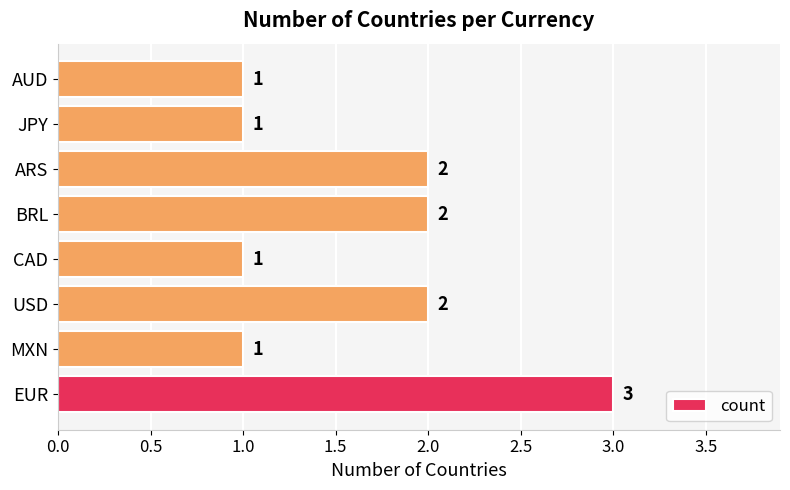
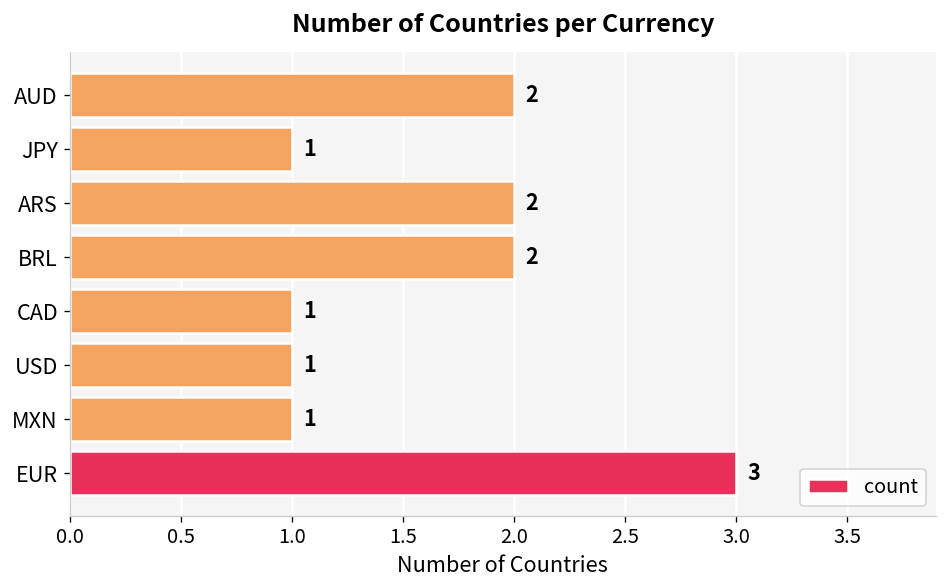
  {
-   "AUD": 1,
+   "AUD": 2,
    "JPY": 1,
    "ARS": 2,
    "BRL": 2,
    "CAD": 1,
-   "USD": 2,
+   "USD": 1,
    "MXN": 1,
    "EUR": 3
  }
